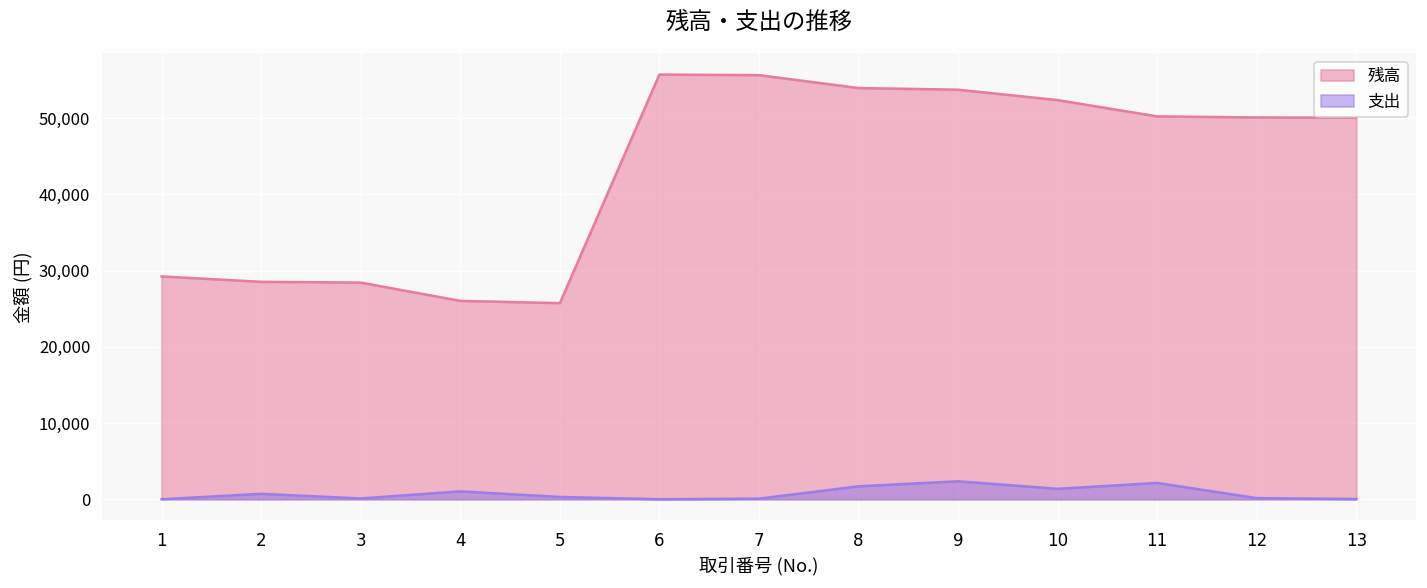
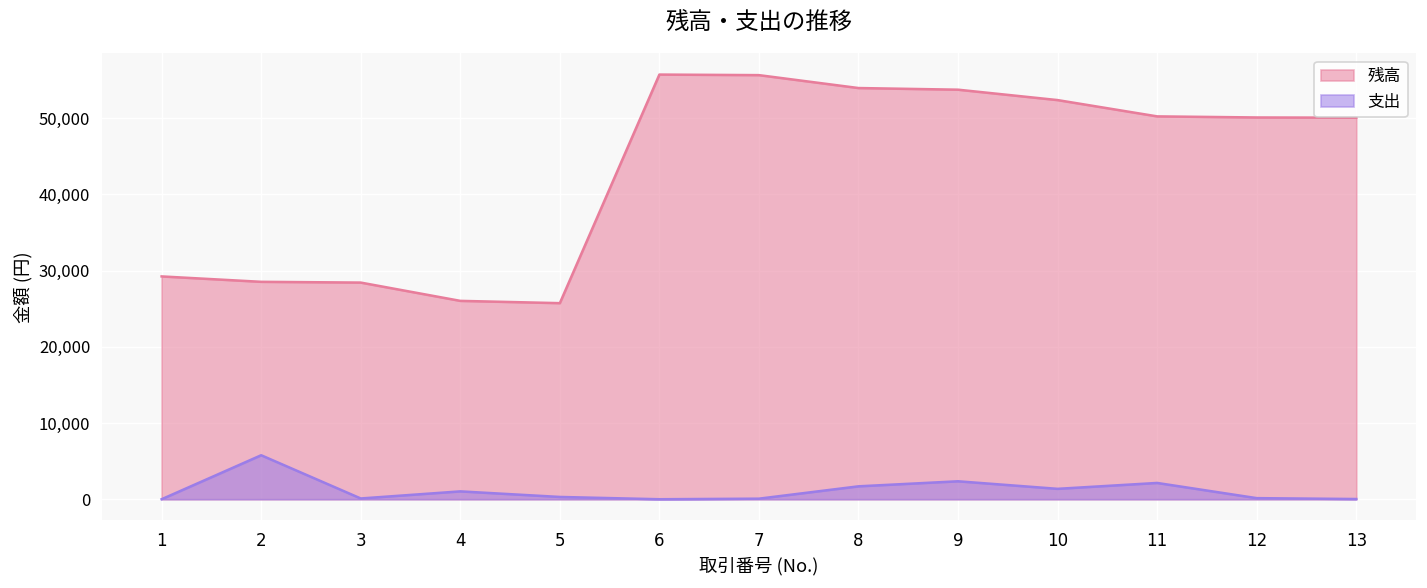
  {
    "残高": {
      "1": "29,000",
      "2": "29,000",
      "3": "28,000",
      "4": "26,000",
      "5": "26,000",
      "6": "56,000",
      "7": "56,000",
      "8": "54,000",
      "9": "54,000",
      "10": "52,000",
      "11": "50,000",
      "12": "50,000",
      "13": "50,000"
    },
    "支出": {
      "1": "0",
-     "2": "1,000",
+     "2": "6,000",
      "3": "0",
      "4": "1,000",
      "5": "0",
      "6": "0",
      "7": "0",
      "8": "2,000",
      "9": "2,000",
      "10": "1,000",
      "11": "2,000",
      "12": "0",
      "13": "0"
    }
  }
